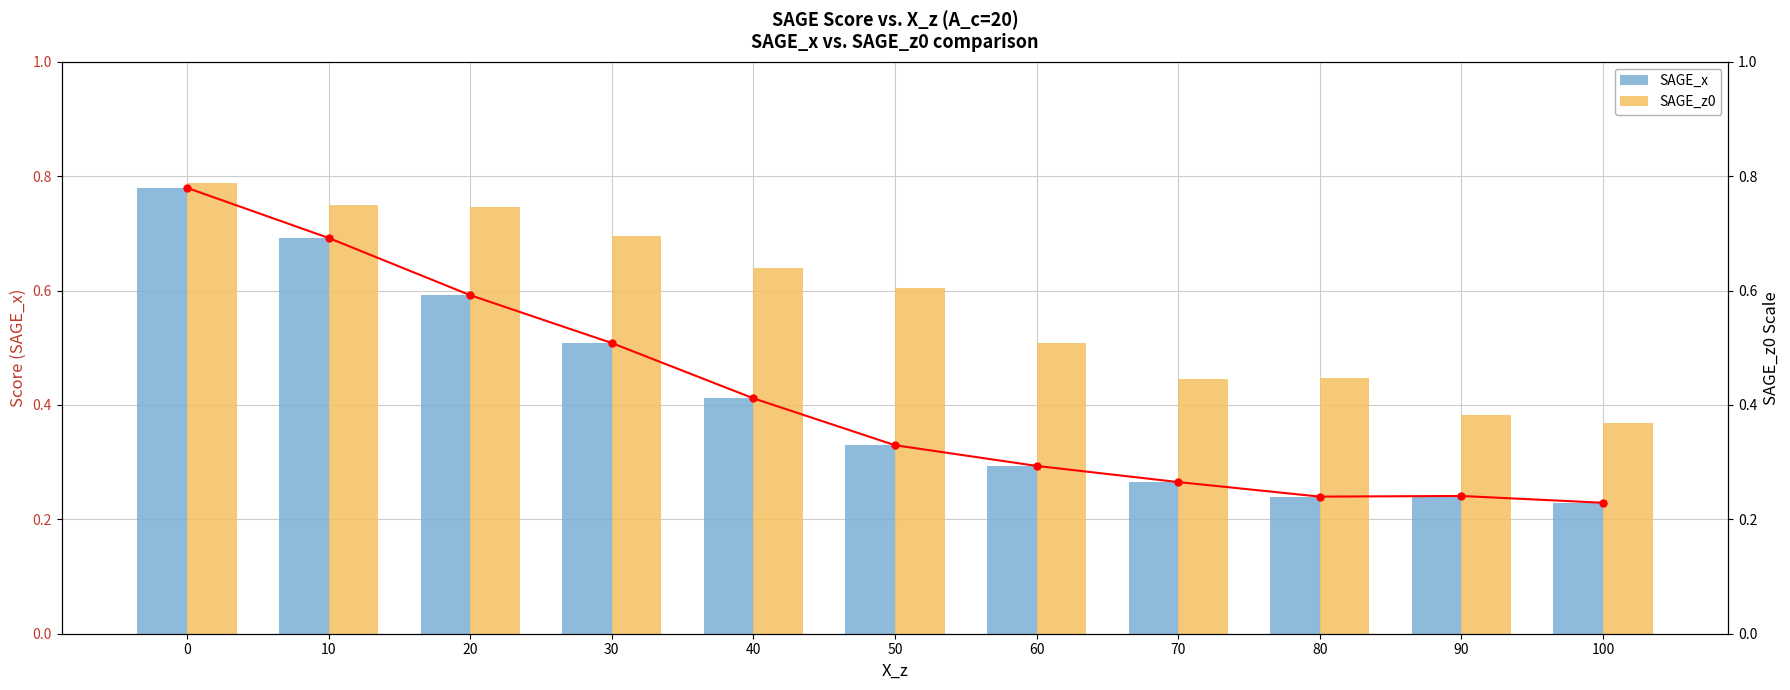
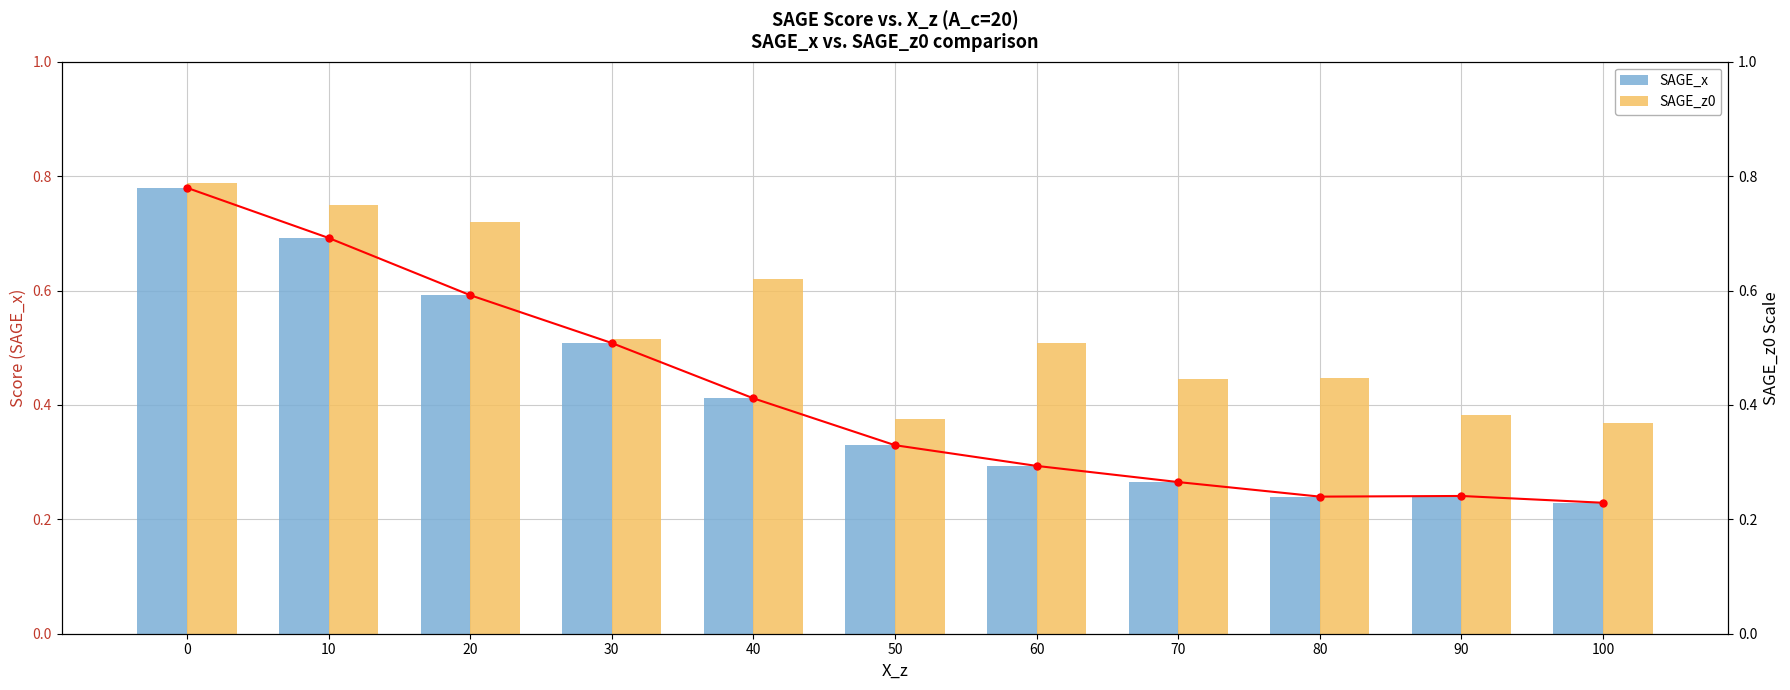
  {
    "SAGE_x": {
      "0": 0.78,
      "10": 0.69,
      "20": 0.59,
      "30": 0.51,
      "40": 0.41,
      "50": 0.33,
      "60": 0.29,
      "70": 0.27,
      "80": 0.24,
      "90": 0.24,
      "100": 0.23
    },
    "SAGE_z0": {
      "0": 0.79,
      "10": 0.75,
-     "20": 0.75,
-     "30": 0.69,
-     "40": 0.64,
-     "50": 0.60,
+     "20": 0.72,
+     "30": 0.51,
+     "40": 0.62,
+     "50": 0.38,
      "60": 0.51,
      "70": 0.45,
      "80": 0.45,
      "90": 0.38,
      "100": 0.37
    }
  }
